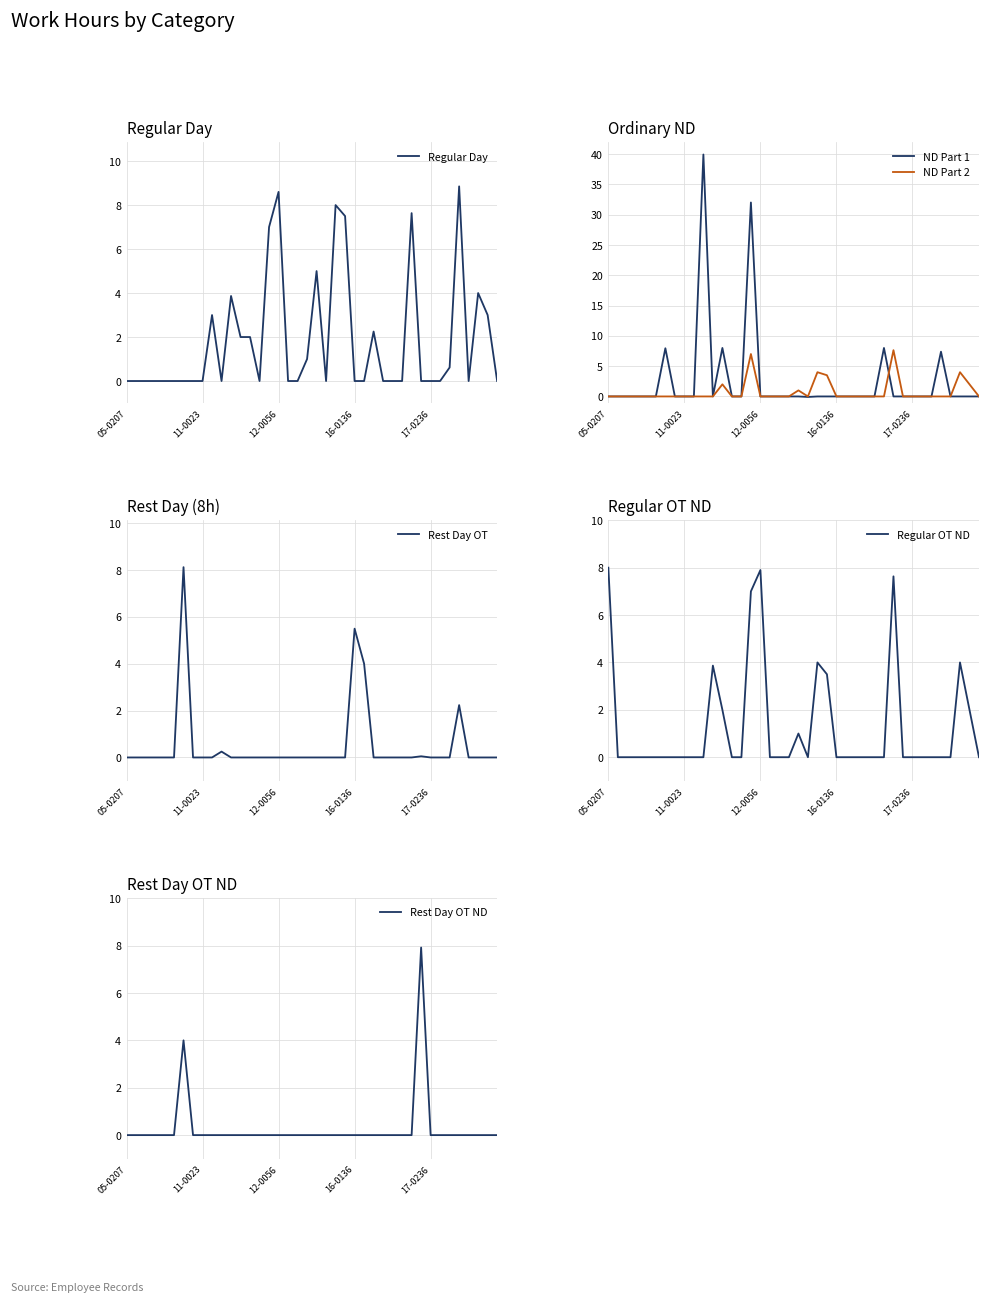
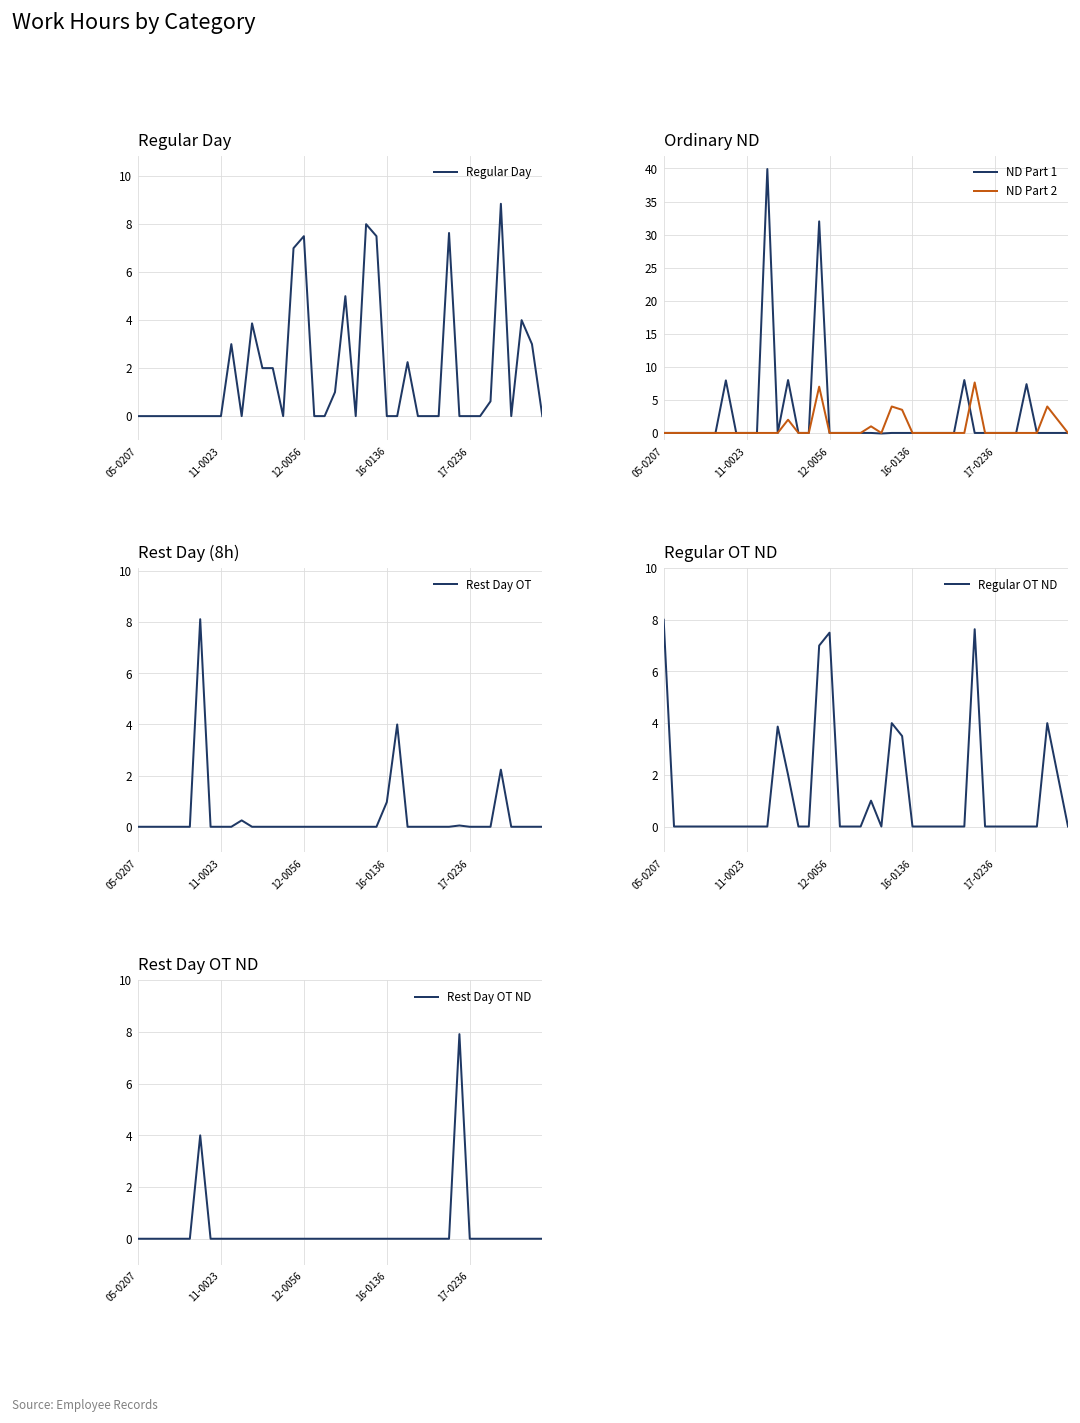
  {
    "Regular Day": {
      "05-0207": 0.0,
      "11-0023": 0.0,
-     "12-0056": 8.6,
+     "12-0056": 7.5,
      "16-0136": 0.0,
      "17-0236": 0.0
    },
    "Rest Day (8h)": {
      "05-0207": 0.0,
      "11-0023": 0.0,
      "12-0056": 0.0,
-     "16-0136": 5.5,
+     "16-0136": 1.0,
      "17-0236": 0.0
    },
    "Regular OT ND": {
      "05-0207": 8.0,
      "11-0023": 0.0,
-     "12-0056": 7.9,
+     "12-0056": 7.5,
      "16-0136": 0.0,
      "17-0236": 0.0
    },
    "Rest Day OT ND": {
      "05-0207": 0.0,
      "11-0023": 0.0,
      "12-0056": 0.0,
      "16-0136": 0.0,
      "17-0236": 0.0
    }
  }
